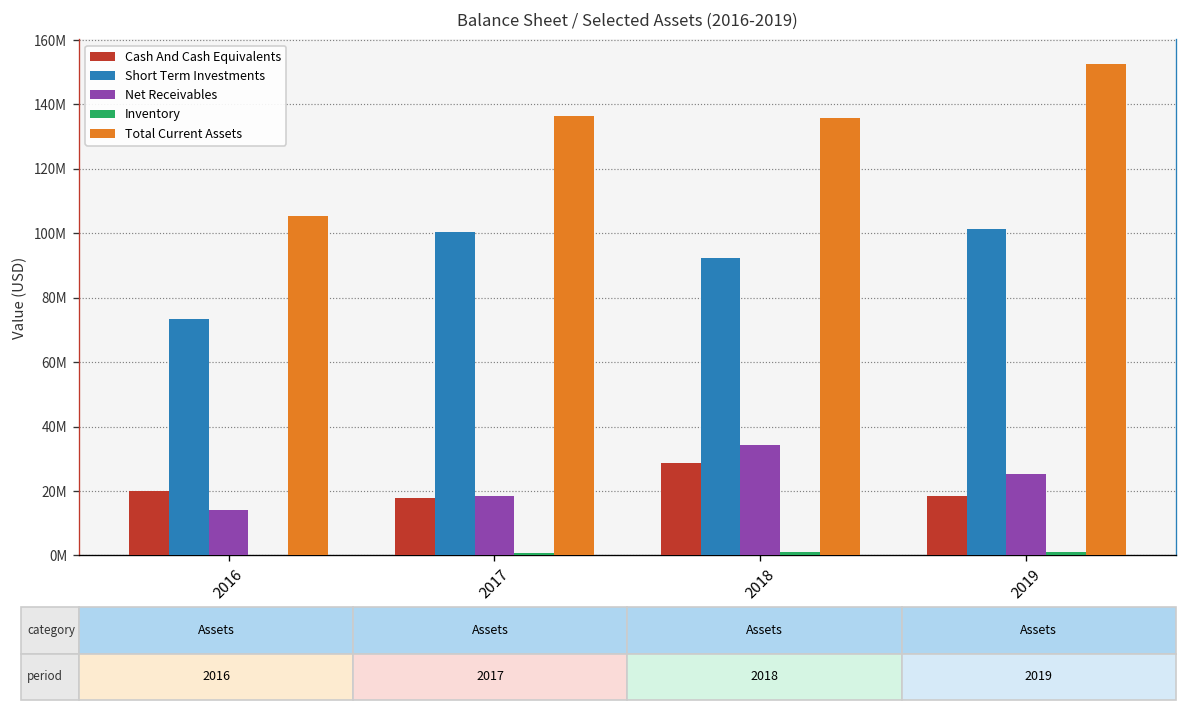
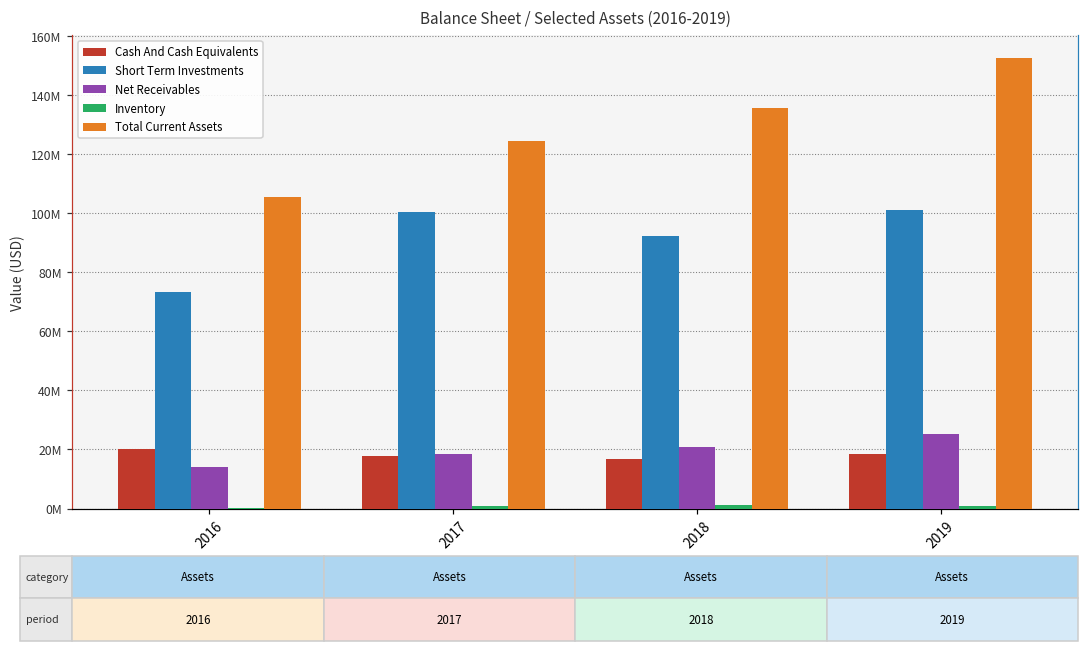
  {
    "Cash And Cash Equivalents": {
      "2016": 20000000,
      "2017": 18000000,
-     "2018": 29000000,
+     "2018": 17000000,
      "2019": 18000000
    },
    "Short Term Investments": {
      "2016": 73000000,
      "2017": 101000000,
      "2018": 92000000,
      "2019": 101000000
    },
    "Net Receivables": {
      "2016": 14000000,
      "2017": 18000000,
-     "2018": 34000000,
+     "2018": 21000000,
      "2019": 25000000
    },
    "Inventory": {
      "2018": 1000000,
      "2019": 1000000
    },
    "Total Current Assets": {
      "2016": 105000000,
-     "2017": 136000000,
+     "2017": 124000000,
      "2018": 136000000,
      "2019": 153000000
    }
  }
